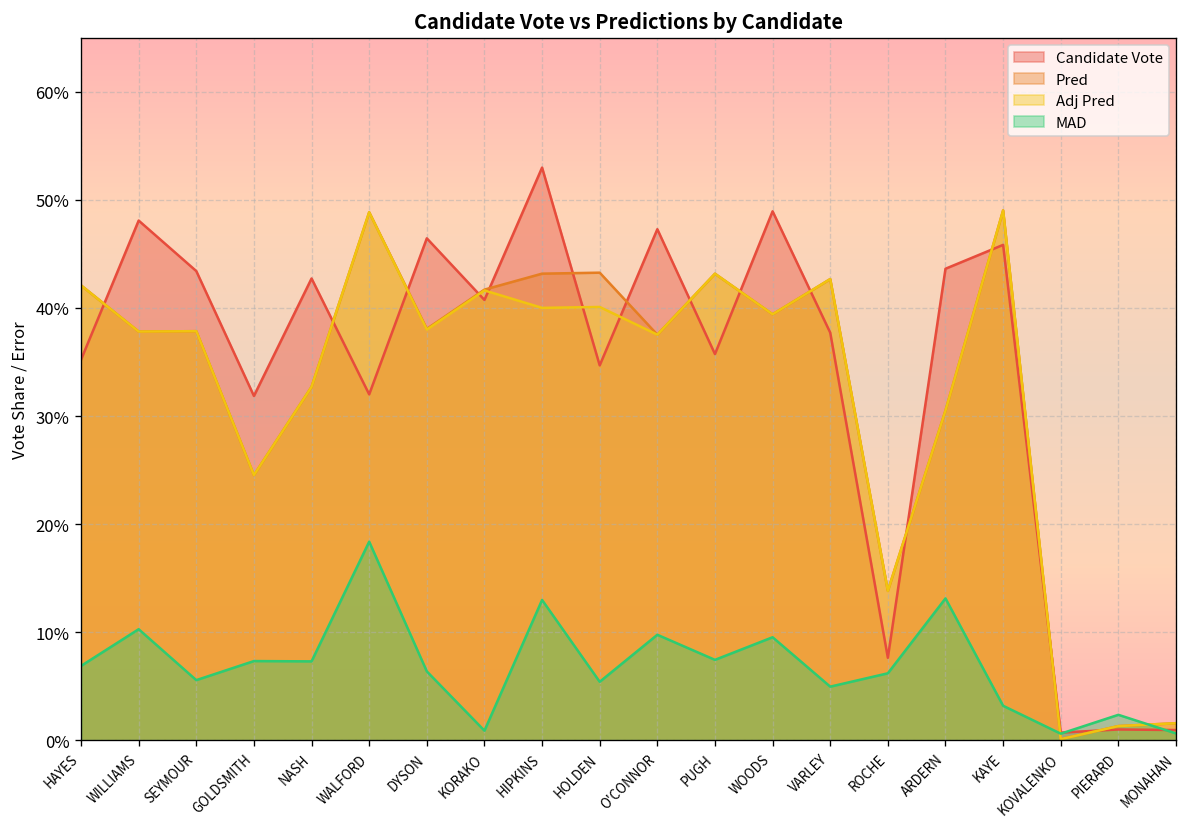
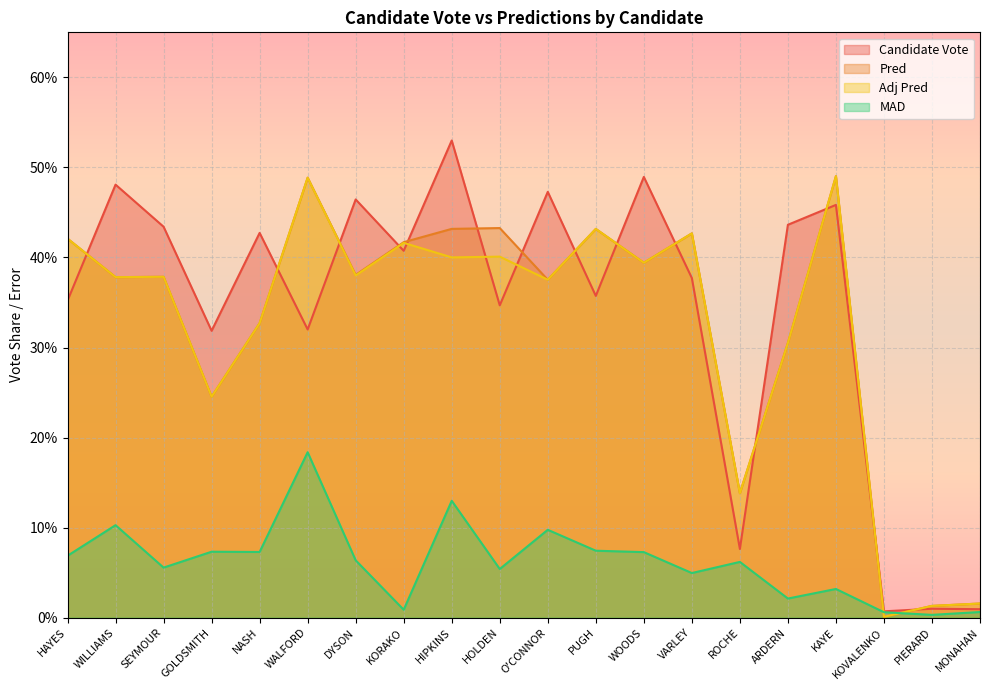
  {
    "MAD": {
      "HAYES": "7%",
      "WILLIAMS": "10%",
      "SEYMOUR": "6%",
      "GOLDSMITH": "7%",
      "NASH": "7%",
      "WALFORD": "18%",
      "DYSON": "6%",
      "KORAKO": "1%",
      "HIPKINS": "13%",
      "HOLDEN": "5%",
      "O'CONNOR": "10%",
      "PUGH": "7%",
-     "WOODS": "10%",
+     "WOODS": "7%",
      "VARLEY": "5%",
      "ROCHE": "6%",
-     "ARDERN": "13%",
+     "ARDERN": "2%",
      "KAYE": "3%",
-     "PIERARD": "2%",
+     "PIERARD": "0%",
      "MONAHAN": "1%"
    }
  }
